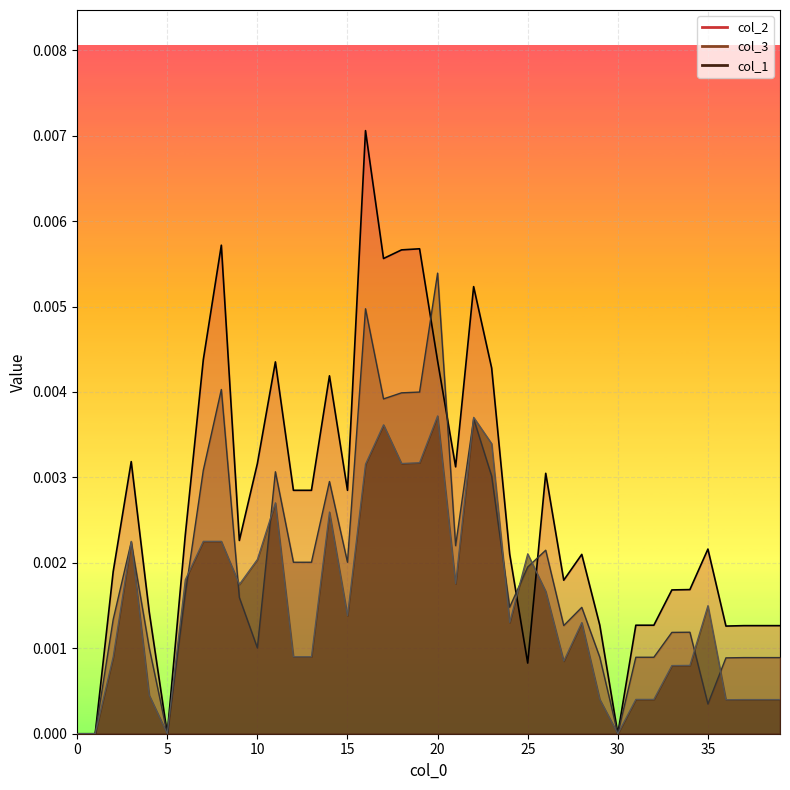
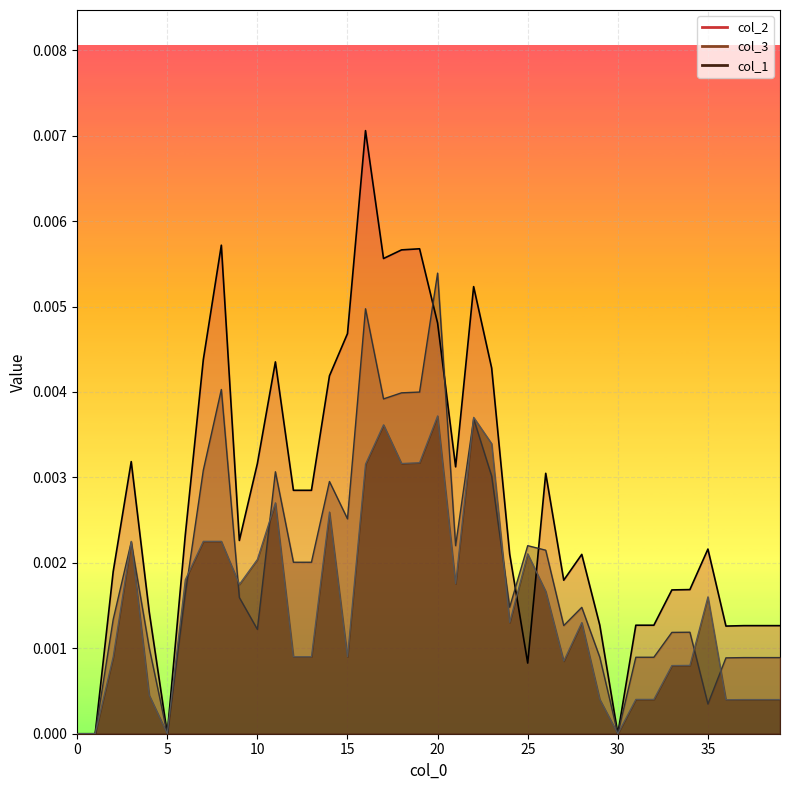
  {
    "col_2": {
      "10": 0.0032,
-     "15": 0.0028,
-     "20": 0.0044,
+     "15": 0.0047,
+     "20": 0.0048,
      "25": 0.0008,
      "35": 0.0022
    },
    "col_3": {
-     "10": 0.0010,
-     "15": 0.0020,
+     "10": 0.0012,
+     "15": 0.0025,
      "20": 0.0054,
-     "25": 0.0020,
+     "25": 0.0022,
      "35": 0.0003
    },
    "col_1": {
      "10": 0.0020,
-     "15": 0.0014,
+     "15": 0.0009,
      "20": 0.0037,
      "25": 0.0021,
-     "35": 0.0015
+     "35": 0.0016
    }
  }
